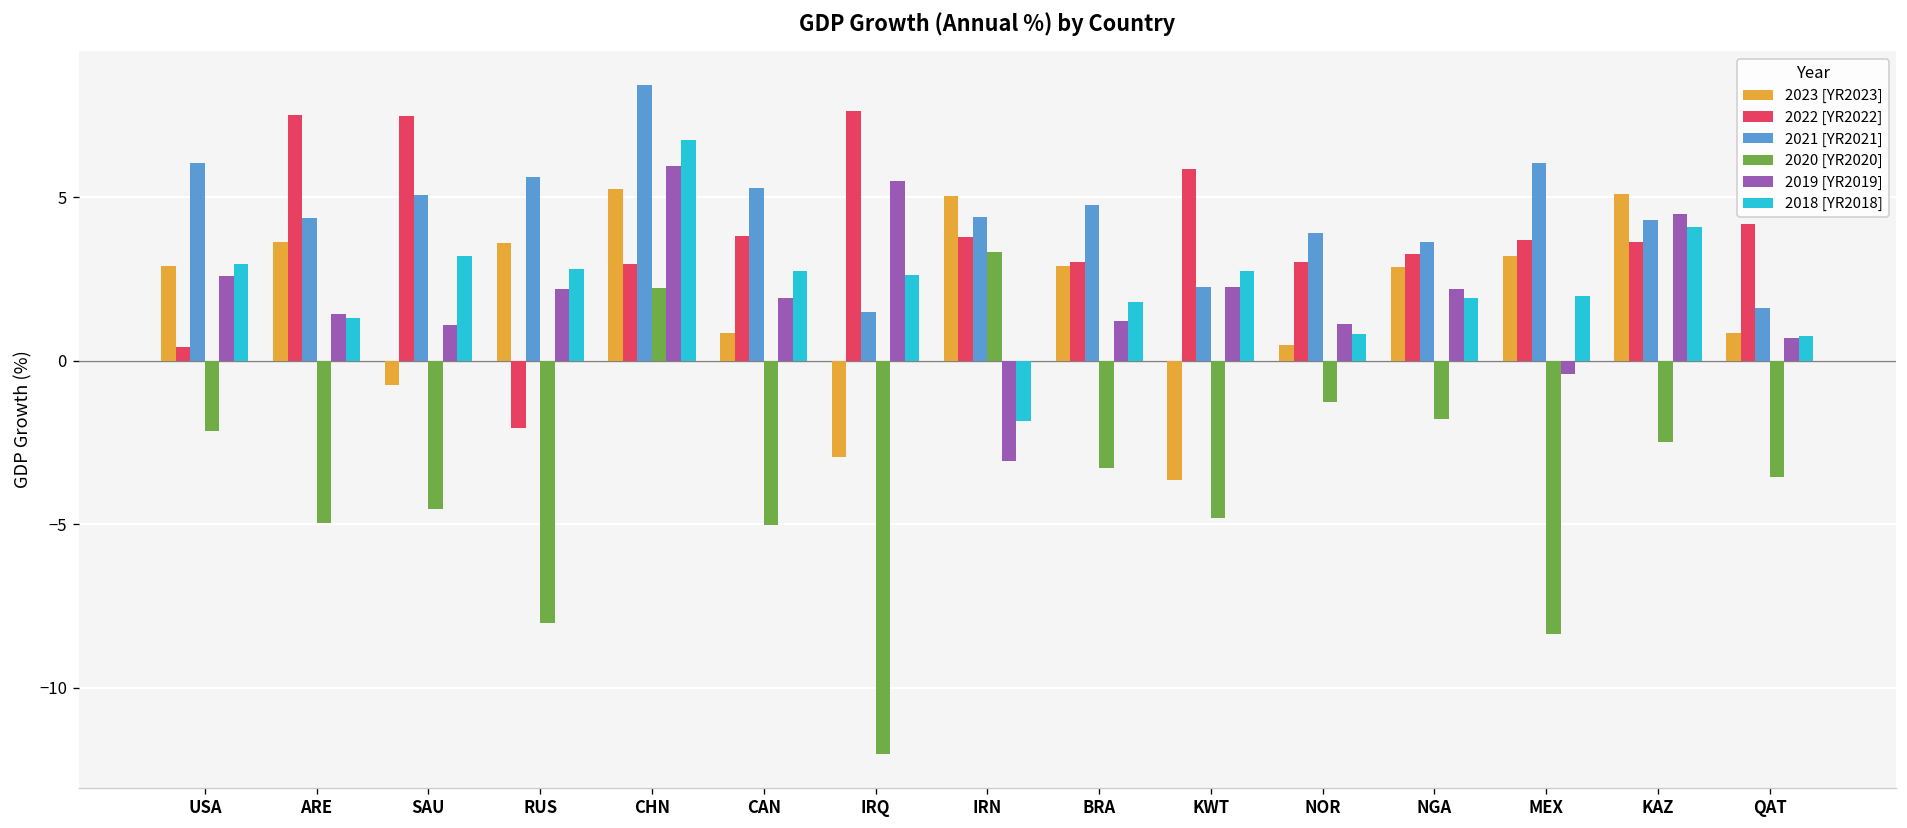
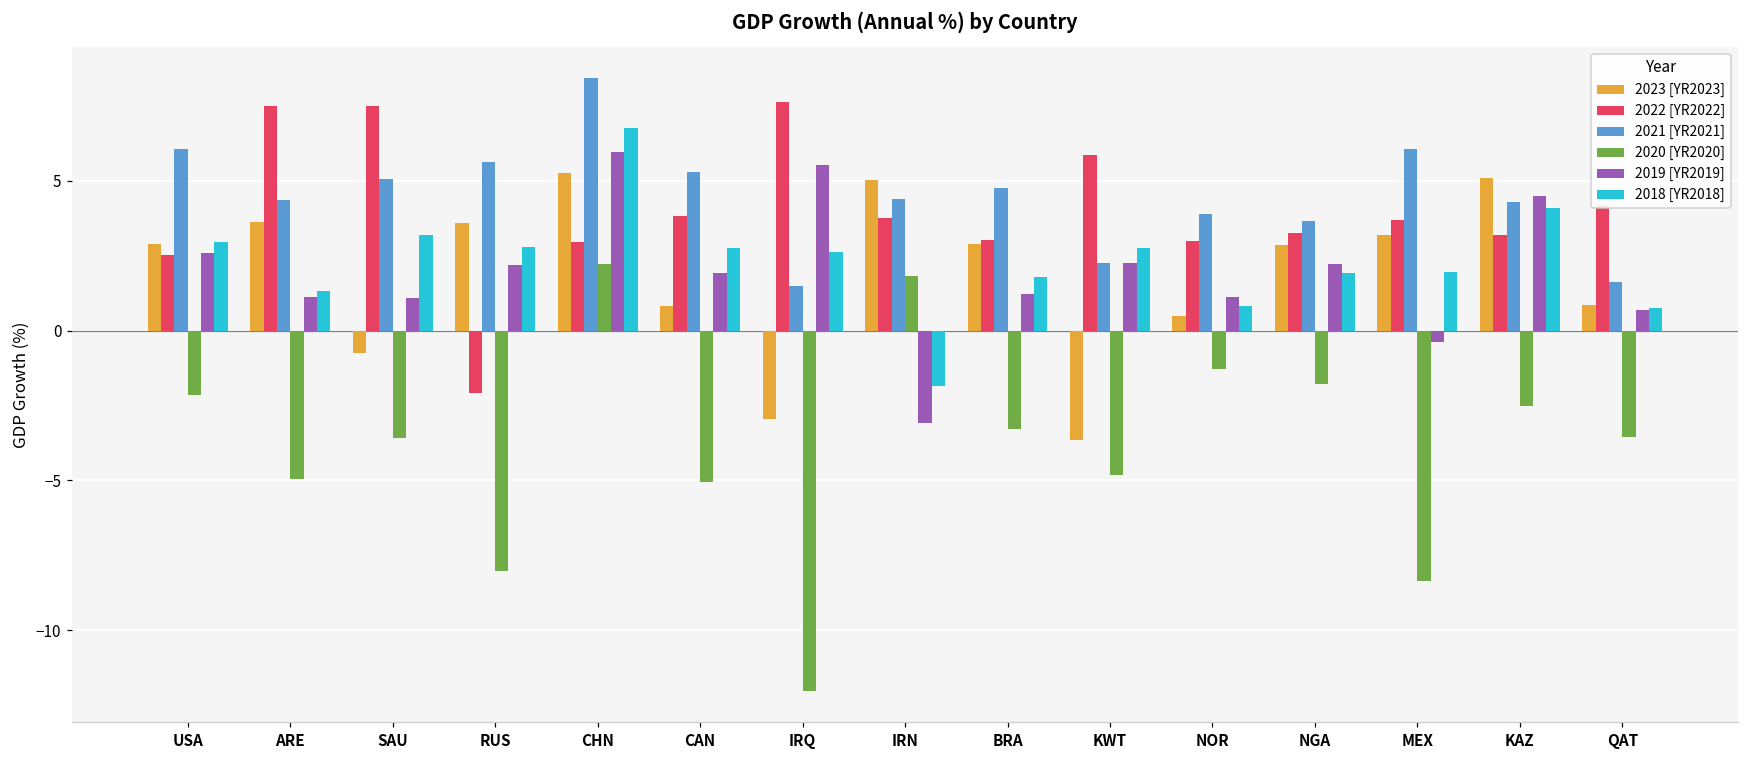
  {
    "2023 [YR2023]": {
      "USA": 2.9,
      "ARE": 3.6,
      "SAU": -0.8,
      "RUS": 3.6,
      "CHN": 5.2,
      "CAN": 0.8,
      "IRQ": -2.9,
      "IRN": 5.0,
      "BRA": 2.9,
      "KWT": -3.6,
      "NOR": 0.5,
      "NGA": 2.9,
      "MEX": 3.2,
      "KAZ": 5.1,
      "QAT": 0.8
    },
    "2022 [YR2022]": {
-     "USA": 0.4,
+     "USA": 2.5,
      "ARE": 7.5,
      "SAU": 7.5,
      "RUS": -2.1,
      "CHN": 3.0,
      "CAN": 3.8,
      "IRQ": 7.6,
      "IRN": 3.8,
      "BRA": 3.0,
      "KWT": 5.9,
      "NOR": 3.0,
      "NGA": 3.3,
      "MEX": 3.7,
-     "KAZ": 3.6
+     "KAZ": 3.2
    },
    "2021 [YR2021]": {
      "USA": 6.1,
      "ARE": 4.4,
      "SAU": 5.1,
      "RUS": 5.6,
      "CHN": 8.4,
      "CAN": 5.3,
      "IRQ": 1.5,
      "IRN": 4.4,
      "BRA": 4.8,
      "KWT": 2.3,
      "NOR": 3.9,
      "NGA": 3.6,
      "MEX": 6.0,
      "KAZ": 4.3,
      "QAT": 1.6
    },
    "2020 [YR2020]": {
      "USA": -2.2,
      "ARE": -5.0,
-     "SAU": -4.5,
+     "SAU": -3.6,
      "RUS": -8.0,
      "CHN": 2.2,
      "CAN": -5.0,
      "IRQ": -12.0,
-     "IRN": 3.3,
+     "IRN": 1.8,
      "BRA": -3.3,
      "KWT": -4.8,
      "NOR": -1.3,
      "NGA": -1.8,
      "MEX": -8.4,
      "KAZ": -2.5,
      "QAT": -3.6
    },
    "2019 [YR2019]": {
      "USA": 2.6,
-     "ARE": 1.4,
+     "ARE": 1.1,
      "SAU": 1.1,
      "RUS": 2.2,
      "CHN": 6.0,
      "CAN": 1.9,
      "IRQ": 5.5,
      "IRN": -3.1,
      "BRA": 1.2,
      "KWT": 2.3,
      "NOR": 1.1,
      "NGA": 2.2,
      "MEX": -0.4,
      "KAZ": 4.5,
      "QAT": 0.7
    },
    "2018 [YR2018]": {
      "USA": 3.0,
      "ARE": 1.3,
      "SAU": 3.2,
      "RUS": 2.8,
      "CHN": 6.7,
      "CAN": 2.7,
      "IRQ": 2.6,
      "IRN": -1.8,
      "BRA": 1.8,
      "KWT": 2.7,
      "NOR": 0.8,
      "NGA": 1.9,
      "MEX": 2.0,
      "KAZ": 4.1,
      "QAT": 0.8
    }
  }
